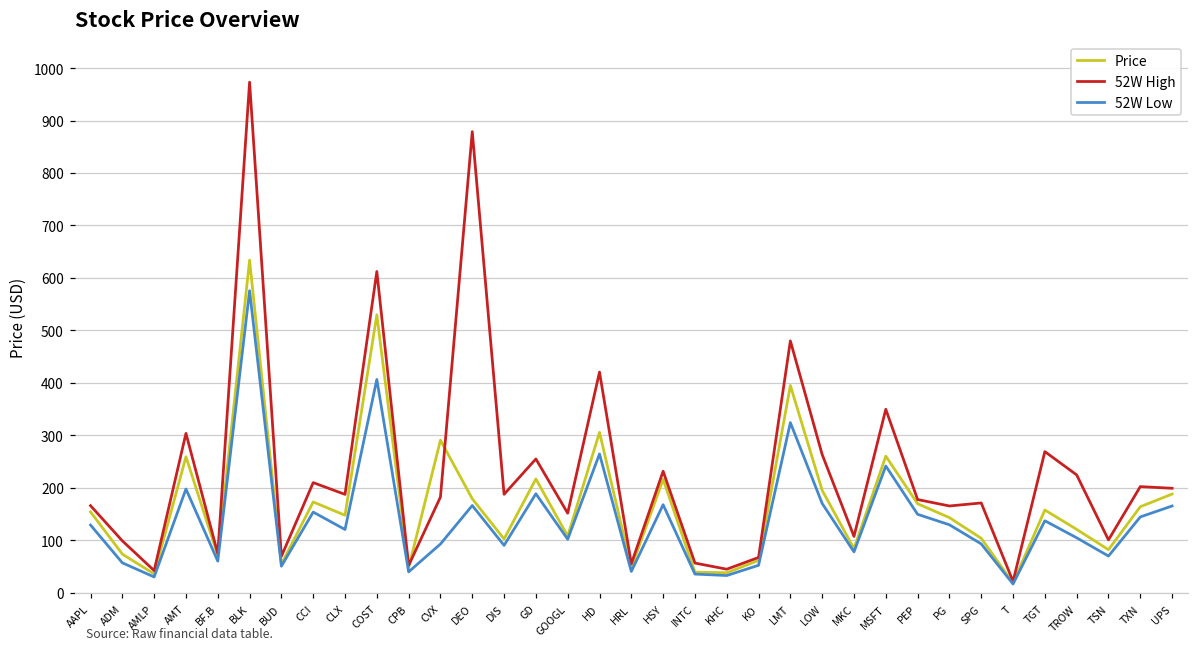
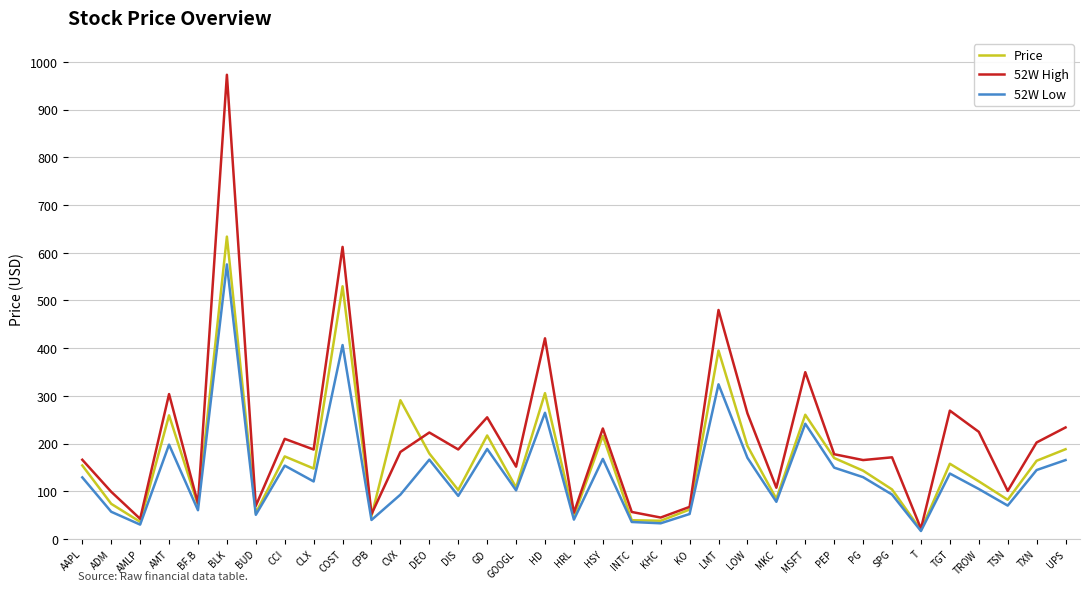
  {
    "Price": {
      "AAPL": 150,
      "ADM": 70,
      "AMLP": 40,
      "AMT": 260,
      "BLK": 630,
      "CCI": 170,
      "CLX": 150,
      "COST": 530,
      "CVX": 290,
      "DEO": 180,
      "DIS": 100,
      "GD": 220,
      "GOOGL": 110,
      "HD": 310,
      "HRL": 50,
      "HSY": 220,
      "KHC": 40,
      "KO": 60,
      "LMT": 400,
      "LOW": 200,
      "MKC": 80,
      "MSFT": 260,
      "PEP": 170,
      "PG": 140,
      "SPG": 100,
      "TGT": 160,
      "TROW": 120,
      "TSN": 80,
      "TXN": 160,
      "UPS": 190
    },
    "52W High": {
      "AAPL": 170,
      "ADM": 100,
      "AMLP": 40,
      "AMT": 300,
      "BLK": 970,
      "BUD": 70,
      "CCI": 210,
      "CLX": 190,
      "COST": 610,
      "CVX": 180,
-     "DEO": 880,
+     "DEO": 220,
      "DIS": 190,
      "GD": 250,
      "GOOGL": 150,
      "HD": 420,
      "HRL": 60,
      "HSY": 230,
      "INTC": 60,
      "KHC": 40,
      "KO": 70,
      "LMT": 480,
      "LOW": 260,
      "MKC": 110,
      "MSFT": 350,
      "PEP": 180,
      "PG": 170,
      "SPG": 170,
      "TGT": 270,
      "TROW": 220,
      "TSN": 100,
      "TXN": 200,
-     "UPS": 200
+     "UPS": 230
    },
    "52W Low": {
      "AAPL": 130,
      "ADM": 60,
      "AMLP": 30,
      "AMT": 200,
      "BF.B": 60,
      "BLK": 580,
      "CCI": 150,
      "CLX": 120,
      "COST": 410,
      "CPB": 40,
      "CVX": 90,
      "DEO": 170,
      "DIS": 90,
      "GD": 190,
      "GOOGL": 100,
      "HD": 260,
      "HRL": 40,
      "HSY": 170,
      "KHC": 30,
      "KO": 50,
      "LMT": 320,
      "LOW": 170,
      "MKC": 80,
      "MSFT": 240,
      "PEP": 150,
      "PG": 130,
      "SPG": 90,
      "TGT": 140,
      "TROW": 100,
      "TSN": 70,
      "TXN": 140,
      "UPS": 170
    }
  }
